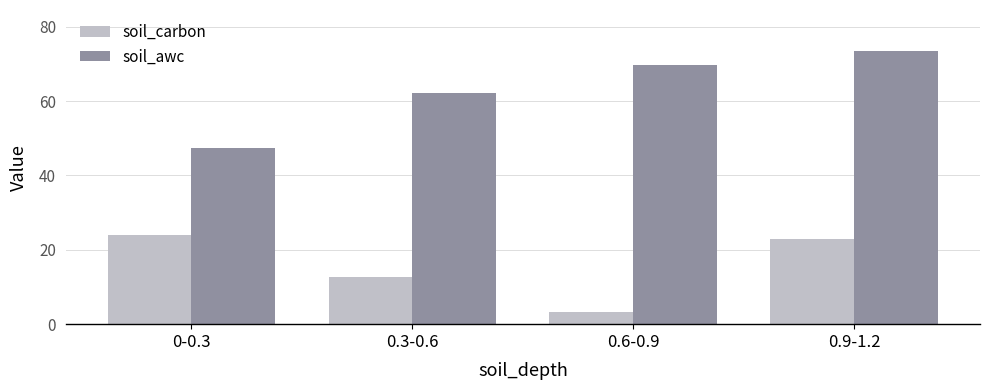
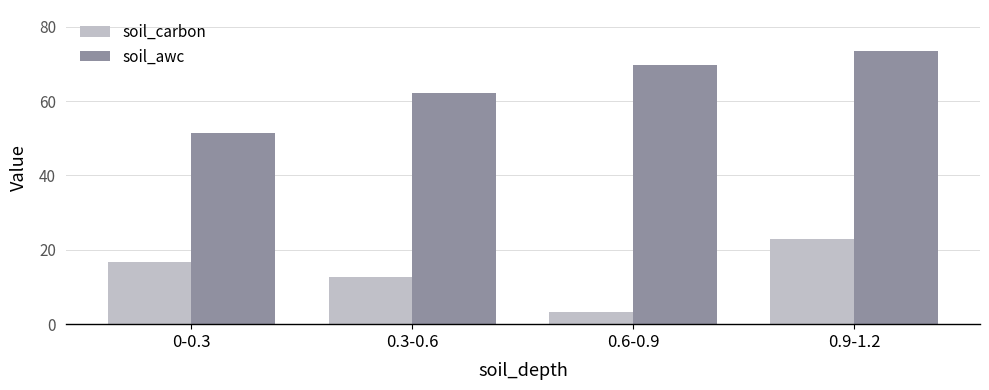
  {
    "soil_carbon": {
-     "0-0.3": 24,
+     "0-0.3": 17,
      "0.3-0.6": 13,
      "0.6-0.9": 3,
      "0.9-1.2": 23
    },
    "soil_awc": {
-     "0-0.3": 47,
+     "0-0.3": 51,
      "0.3-0.6": 62,
      "0.6-0.9": 70,
      "0.9-1.2": 74
    }
  }
